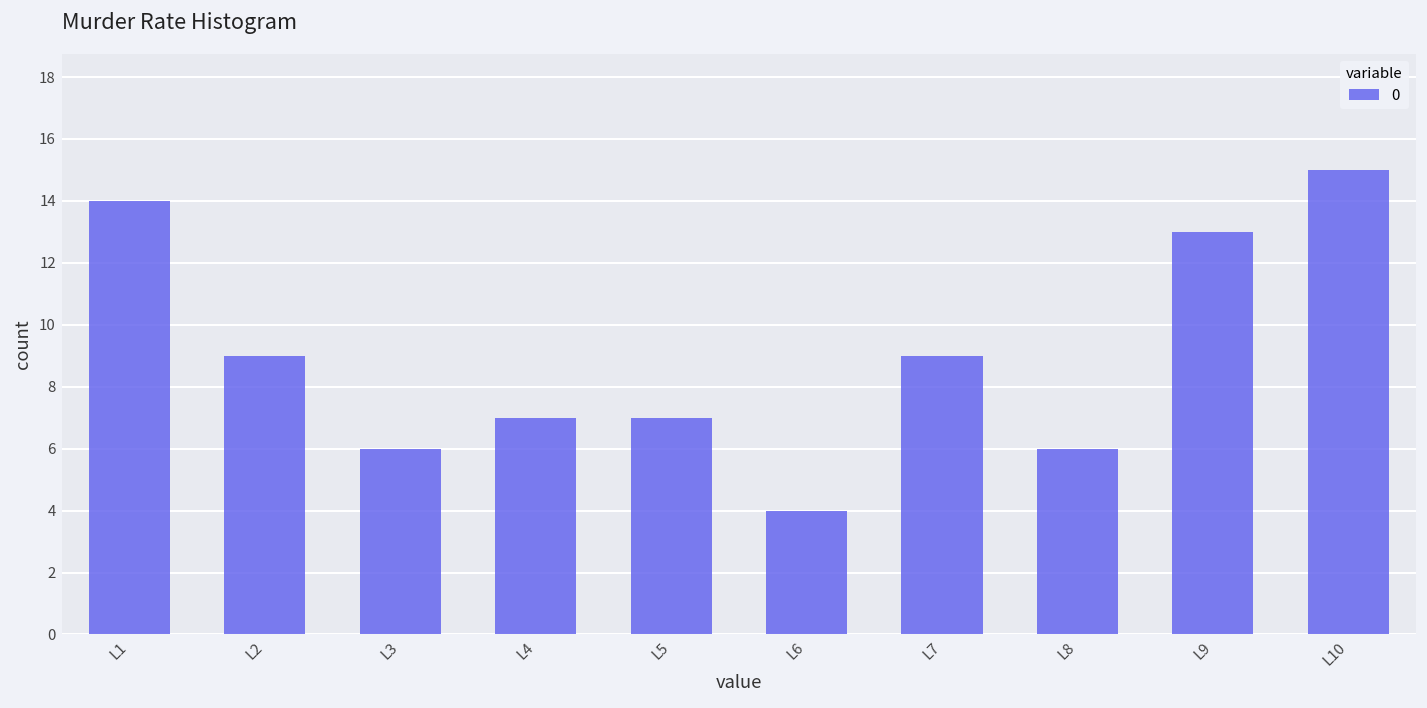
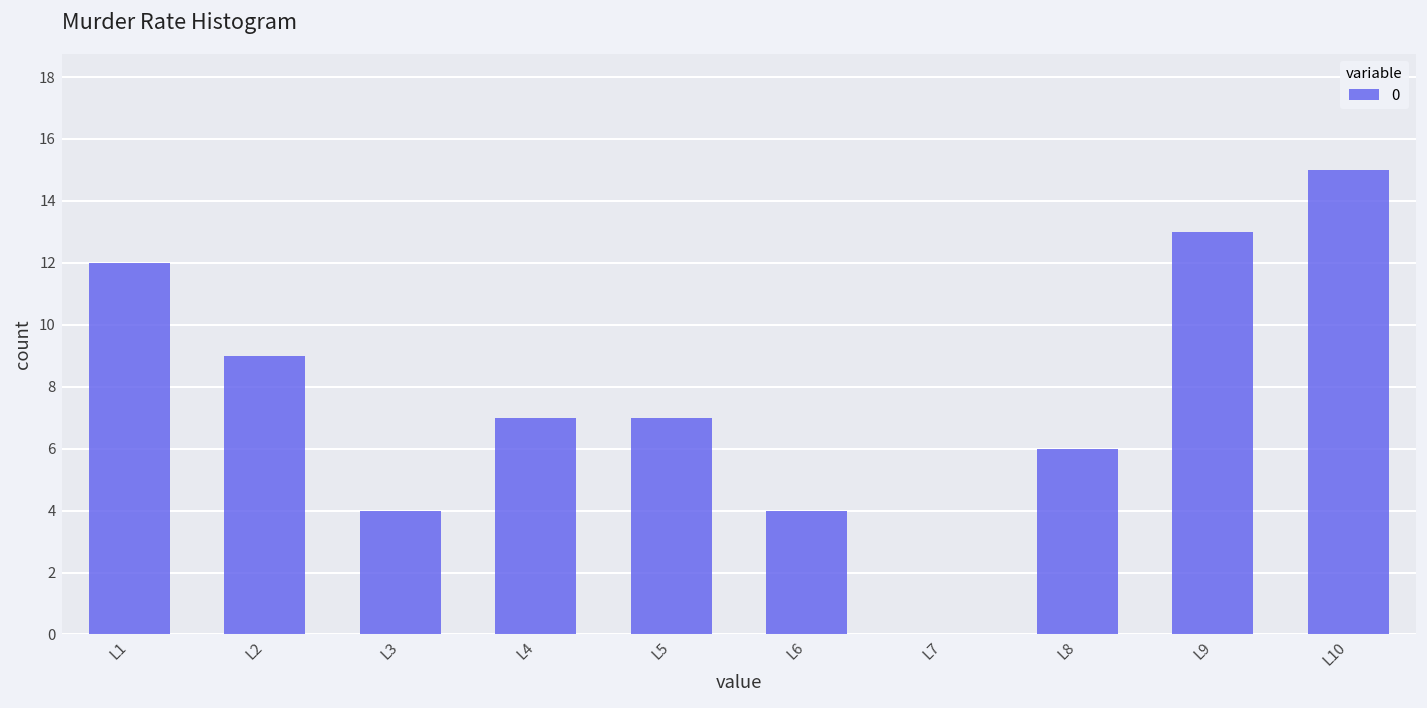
  {
-   "L1": 14,
+   "L1": 12,
    "L2": 9,
-   "L3": 6,
+   "L3": 4,
    "L4": 7,
    "L5": 7,
    "L6": 4,
-   "L7": 9,
+   "L7": 0,
    "L8": 6,
    "L9": 13,
    "L10": 15
  }
